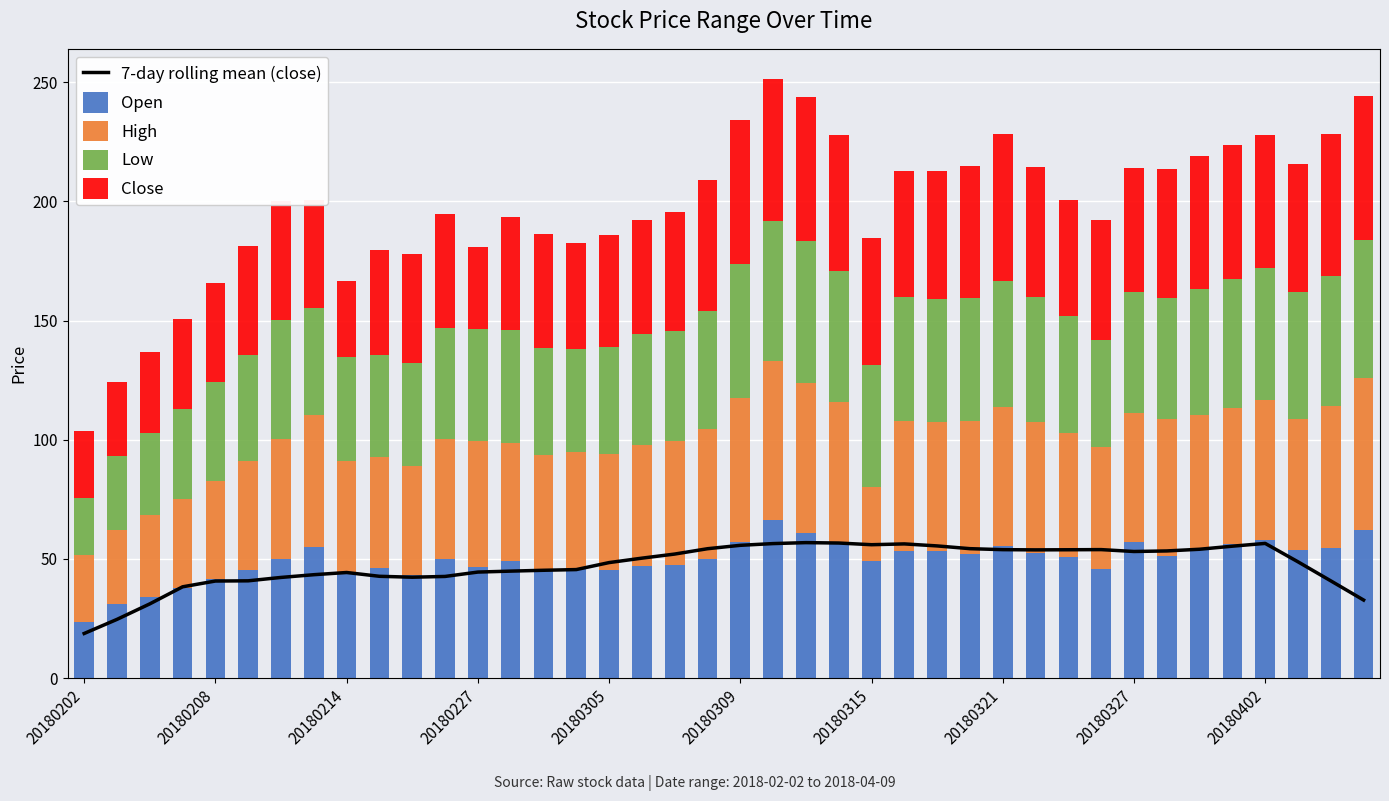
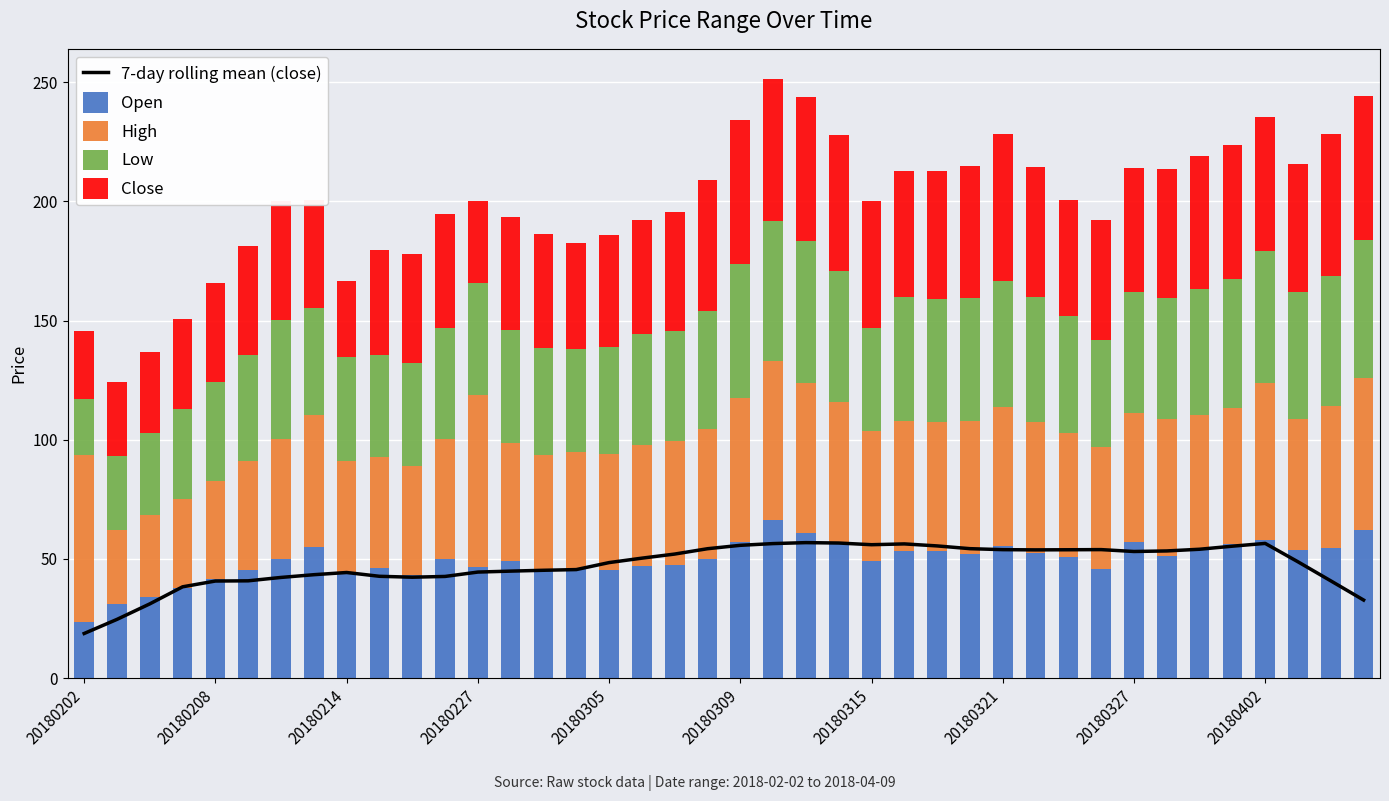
  {
    "7-day rolling mean (close)": {
      "20180202": 19,
      "20180208": 41,
      "20180214": 44,
      "20180227": 45,
      "20180305": 48,
      "20180309": 56,
      "20180315": 56,
      "20180321": 54,
      "20180327": 53,
      "20180402": 57
    },
    "Open": {
      "20180202": 24,
      "20180208": 41,
      "20180214": 44,
      "20180227": 47,
      "20180305": 46,
      "20180309": 57,
      "20180315": 49,
      "20180321": 55,
      "20180327": 57,
      "20180402": 58
    },
    "High": {
-     "20180202": 28,
+     "20180202": 70,
      "20180208": 41,
      "20180214": 47,
-     "20180227": 53,
+     "20180227": 72,
      "20180305": 48,
      "20180309": 60,
-     "20180315": 31,
+     "20180315": 54,
      "20180321": 58,
      "20180327": 54,
-     "20180402": 59
+     "20180402": 66
    },
    "Low": {
      "20180202": 24,
      "20180208": 41,
      "20180214": 44,
      "20180227": 47,
      "20180305": 45,
      "20180309": 57,
-     "20180315": 51,
+     "20180315": 43,
      "20180321": 53,
      "20180327": 51,
      "20180402": 55
    },
    "Close": {
      "20180202": 28,
      "20180208": 41,
      "20180214": 32,
      "20180227": 34,
      "20180305": 47,
      "20180309": 60,
      "20180315": 53,
      "20180321": 62,
      "20180327": 52,
      "20180402": 56
    }
  }
